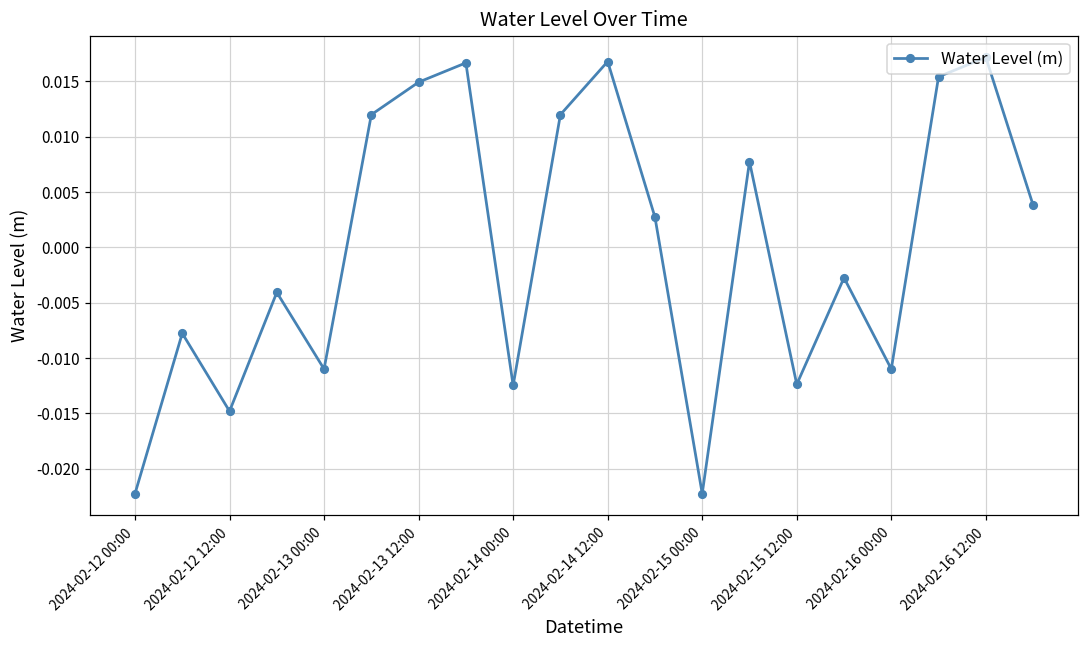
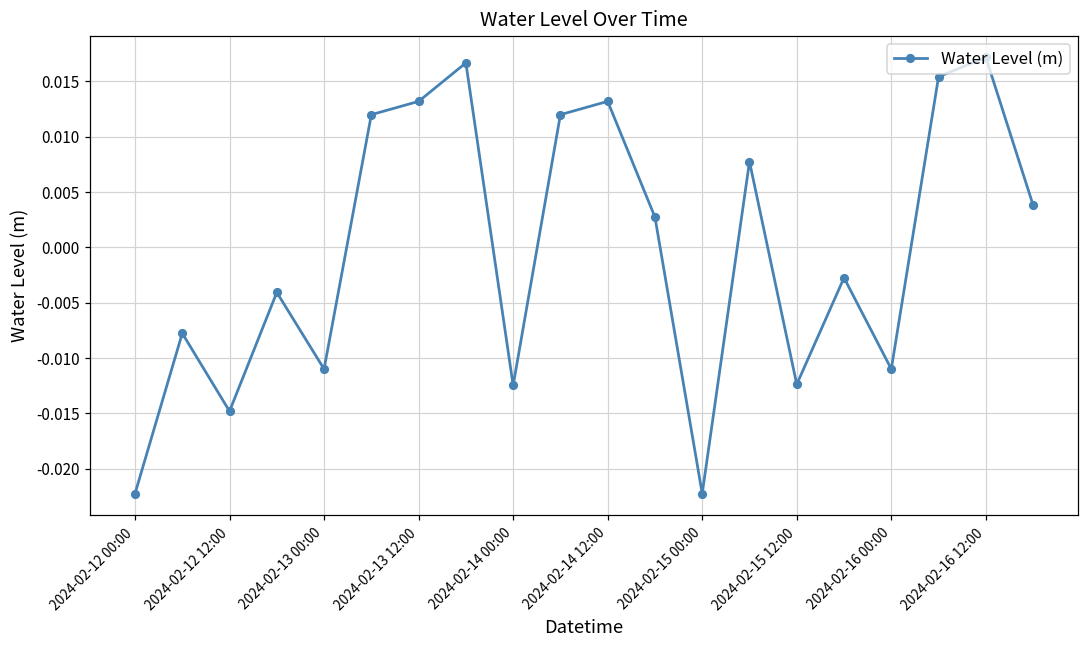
  {
    "2024-02-12 00:00": -0.0222,
    "2024-02-12 12:00": -0.0148,
    "2024-02-13 00:00": -0.0110,
-   "2024-02-13 12:00": 0.0149,
+   "2024-02-13 12:00": 0.0132,
    "2024-02-14 00:00": -0.0125,
-   "2024-02-14 12:00": 0.0168,
+   "2024-02-14 12:00": 0.0132,
    "2024-02-15 00:00": -0.0222,
    "2024-02-15 12:00": -0.0124,
    "2024-02-16 00:00": -0.0110
  }
